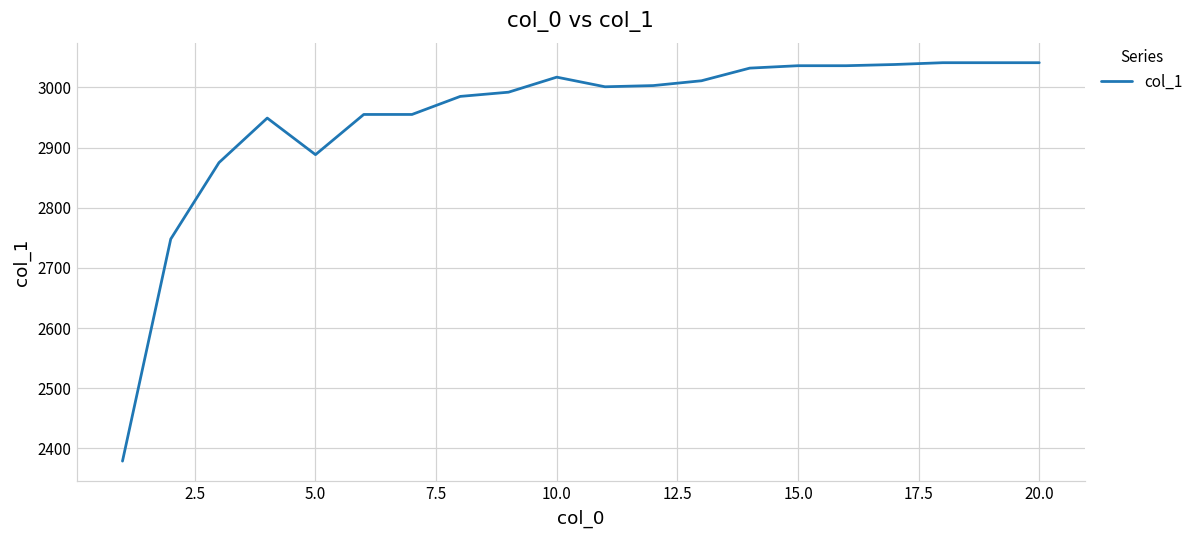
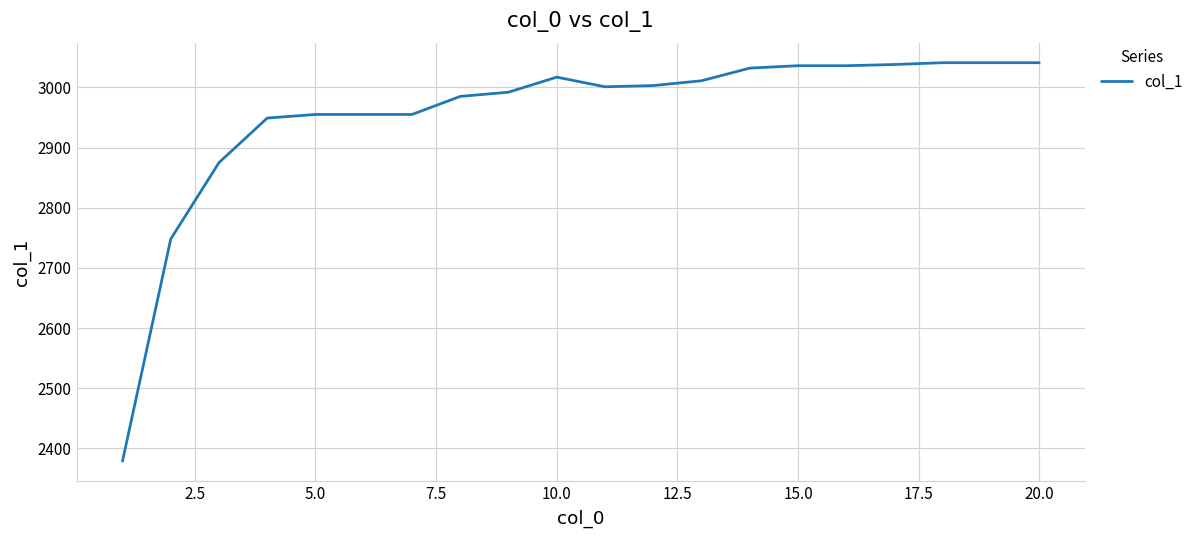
  {
-   "5.0": 2890,
+   "5.0": 2960,
    "10.0": 3020,
    "15.0": 3040,
    "20.0": 3040
  }
